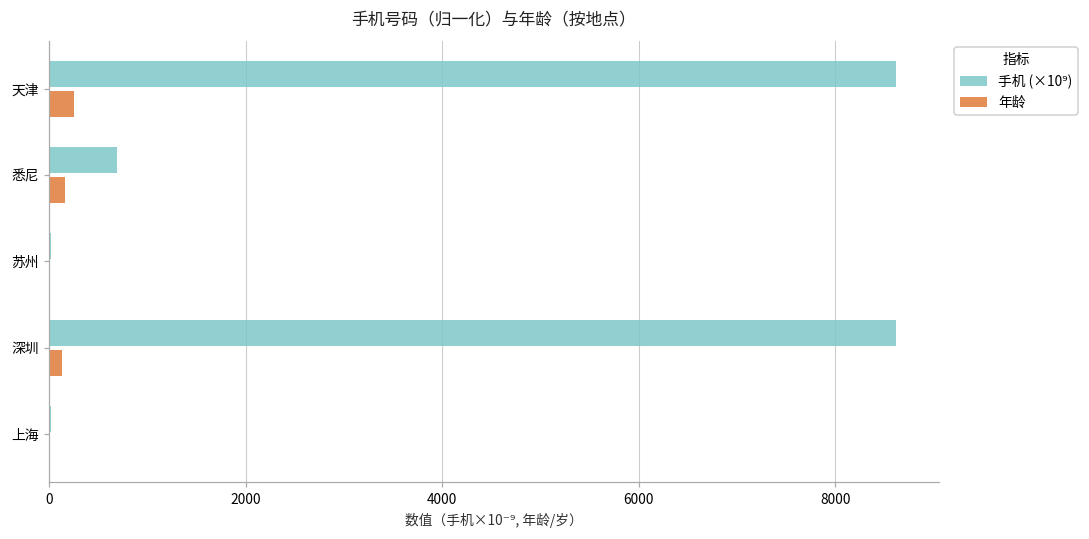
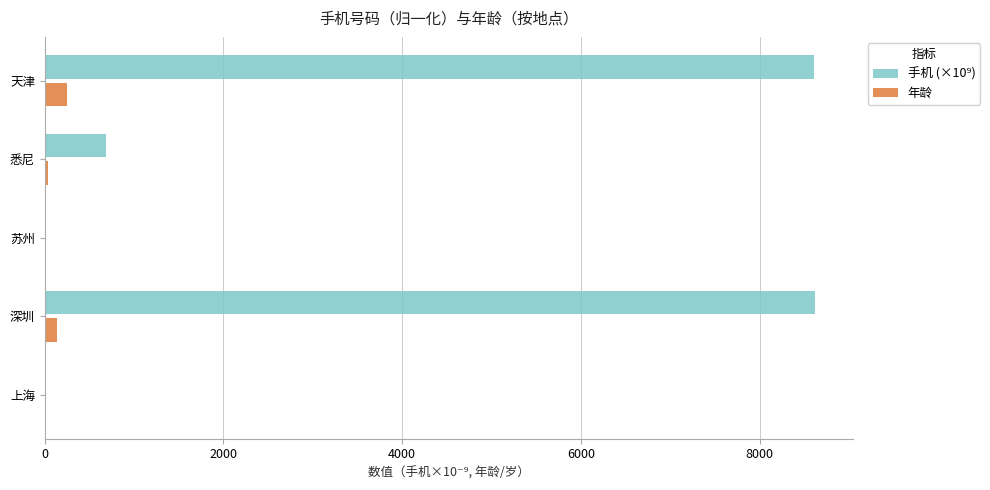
  {
    "手机 (×10⁹)": {
      "天津": 8600,
      "悉尼": 700,
      "深圳": 8600
    },
    "年龄": {
      "天津": 300,
-     "悉尼": 200,
+     "悉尼": 0,
      "苏州": 0,
      "深圳": 100,
      "上海": 0
    }
  }
